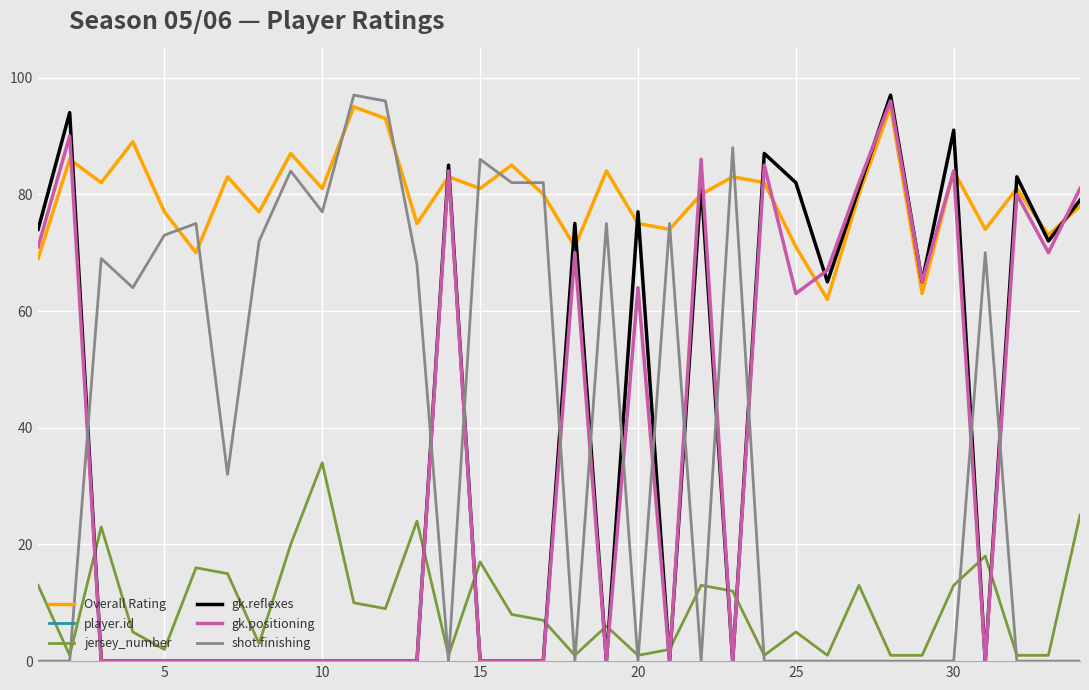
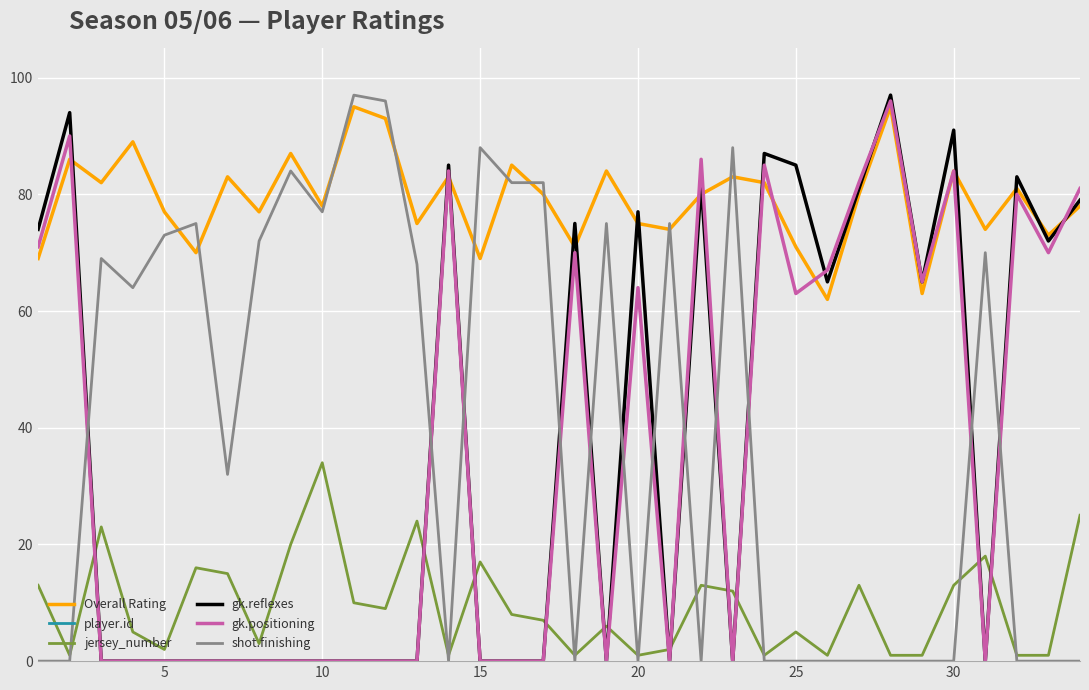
  {
    "Overall Rating": {
      "5": 77,
-     "10": 81,
-     "15": 81,
+     "10": 78,
+     "15": 69,
      "20": 75,
      "25": 71
    },
    "jersey_number": {
      "5": 2,
      "10": 34,
      "15": 17,
      "20": 1,
      "25": 5,
      "30": 13
    },
    "gk.reflexes": {
      "20": 77,
-     "25": 82,
+     "25": 85,
      "30": 91
    },
    "gk.positioning": {
      "20": 64,
      "25": 63
    },
    "shot.finishing": {
      "5": 73,
      "10": 77,
-     "15": 86,
+     "15": 88,
      "20": 0,
      "25": 0,
      "30": 0
    }
  }
